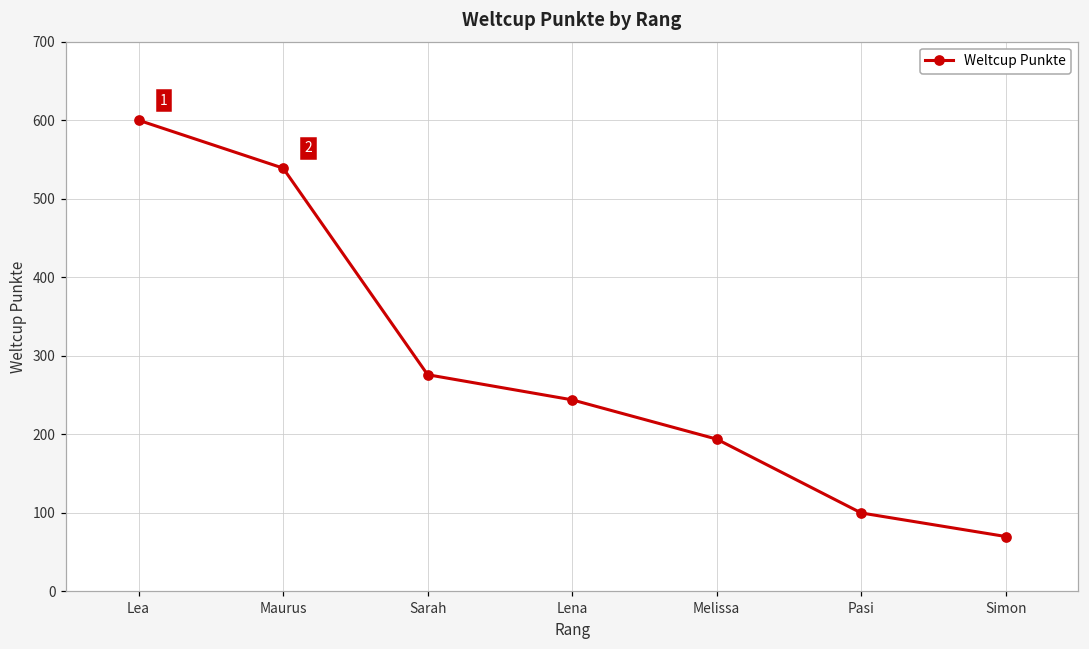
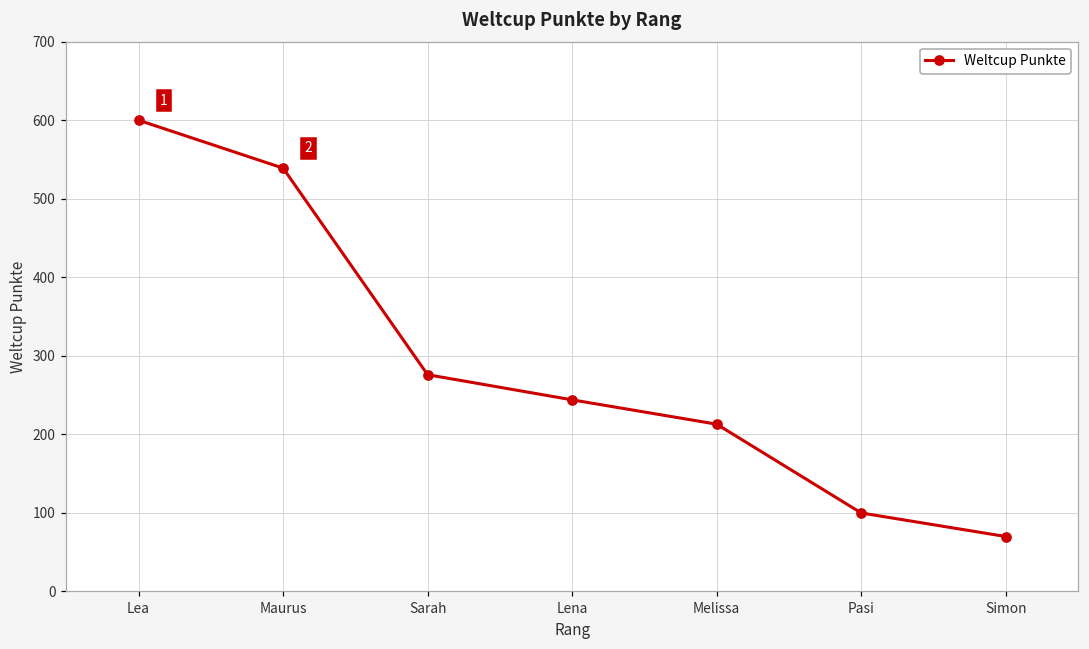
  {
    "Sarah": 280,
    "Lena": 240,
-   "Melissa": 190,
+   "Melissa": 210,
    "Pasi": 100,
    "Simon": 70
  }
